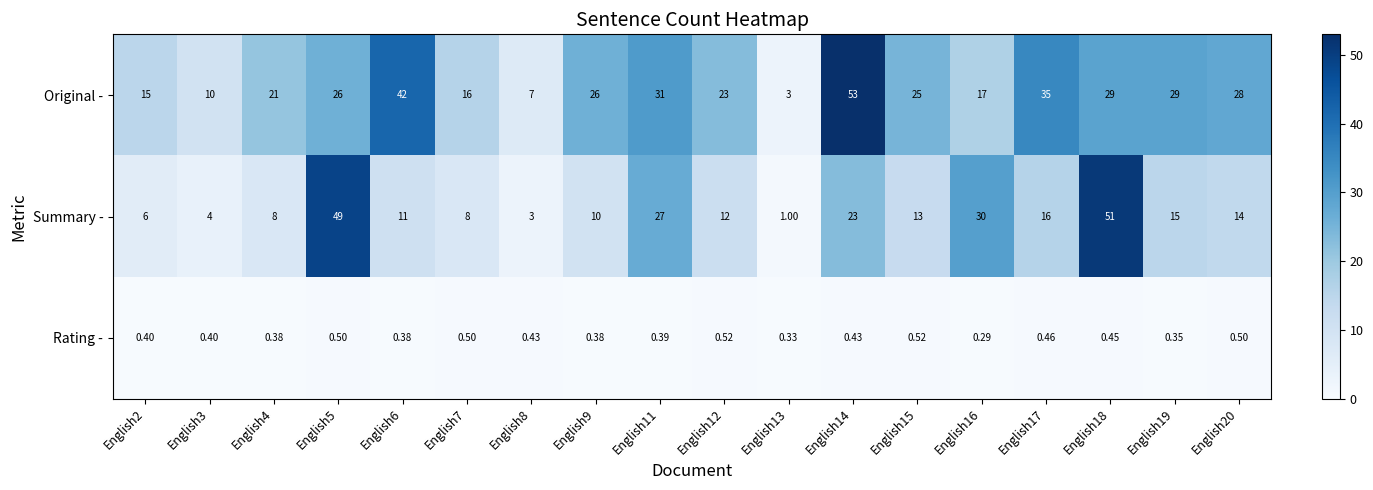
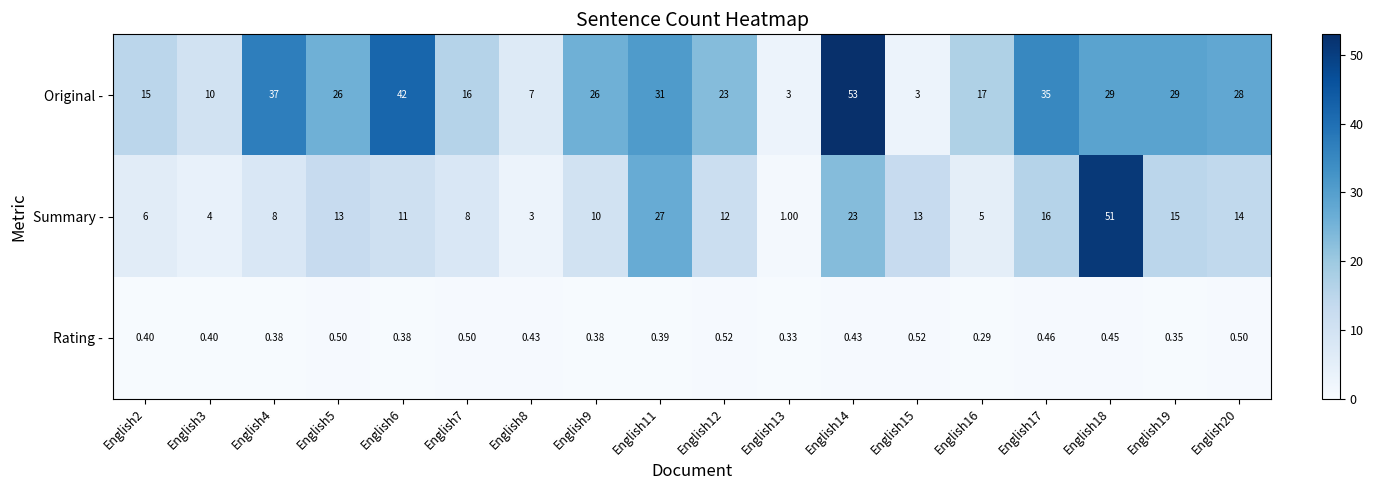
  {
    "Original -": {
      "English2": 15,
      "English3": 10,
-     "English4": 21,
+     "English4": 37,
      "English5": 26,
      "English6": 42,
      "English7": 16,
      "English8": 7,
      "English9": 26,
      "English11": 31,
      "English12": 23,
      "English13": 3,
      "English14": 53,
-     "English15": 25,
+     "English15": 3,
      "English16": 17,
      "English17": 35,
      "English18": 29,
      "English19": 29,
      "English20": 28
    },
    "Summary -": {
      "English2": 6,
      "English3": 4,
      "English4": 8,
-     "English5": 49,
+     "English5": 13,
      "English6": 11,
      "English7": 8,
      "English8": 3,
      "English9": 10,
      "English11": 27,
      "English12": 12,
      "English13": 1.00,
      "English14": 23,
      "English15": 13,
-     "English16": 30,
+     "English16": 5,
      "English17": 16,
      "English18": 51,
      "English19": 15,
      "English20": 14
    },
    "Rating -": {
      "English2": 0.40,
      "English3": 0.40,
      "English4": 0.38,
      "English5": 0.50,
      "English6": 0.38,
      "English7": 0.50,
      "English8": 0.43,
      "English9": 0.38,
      "English11": 0.39,
      "English12": 0.52,
      "English13": 0.33,
      "English14": 0.43,
      "English15": 0.52,
      "English16": 0.29,
      "English17": 0.46,
      "English18": 0.45,
      "English19": 0.35,
      "English20": 0.50
    }
  }
